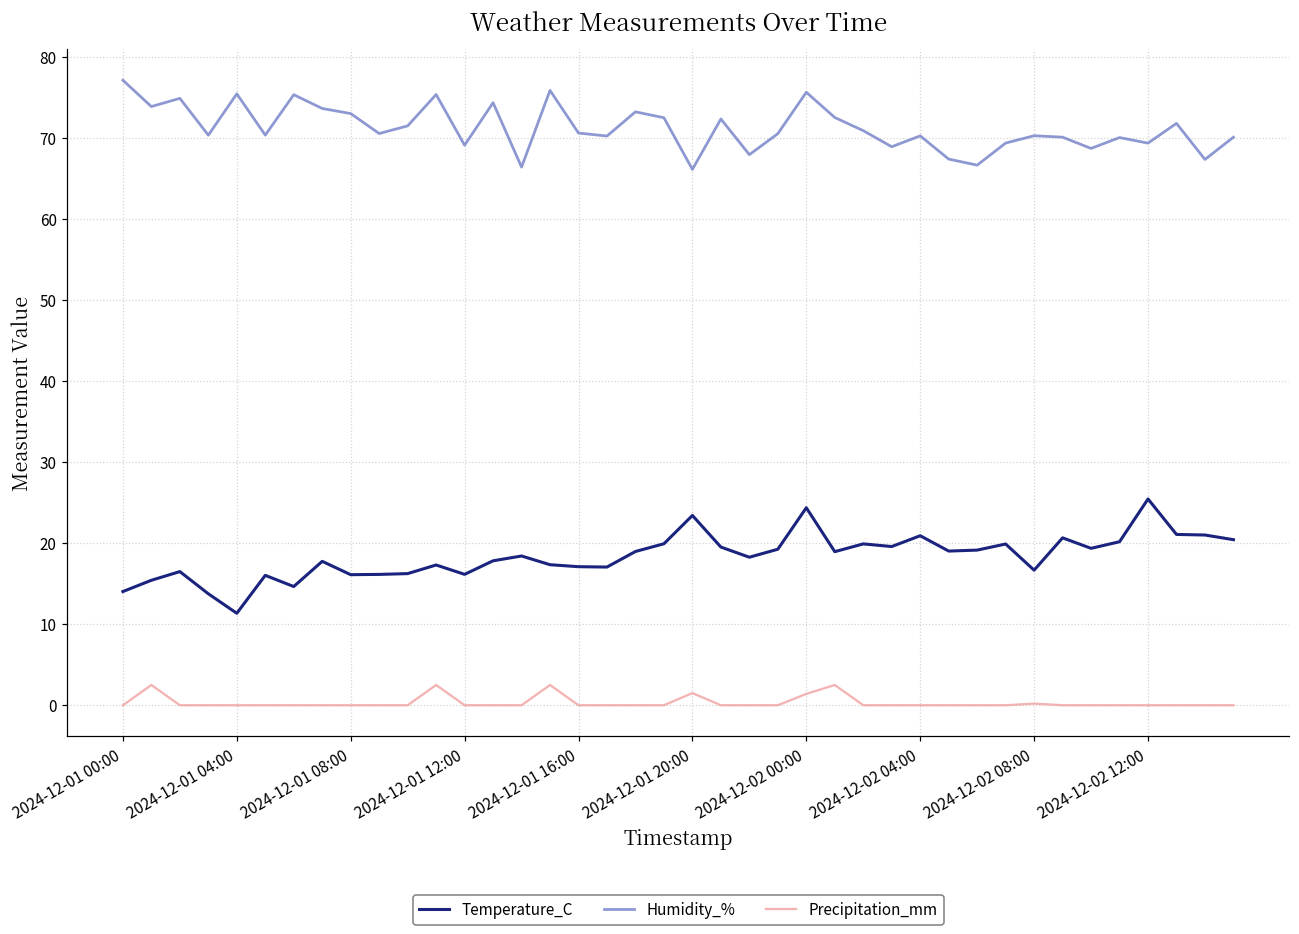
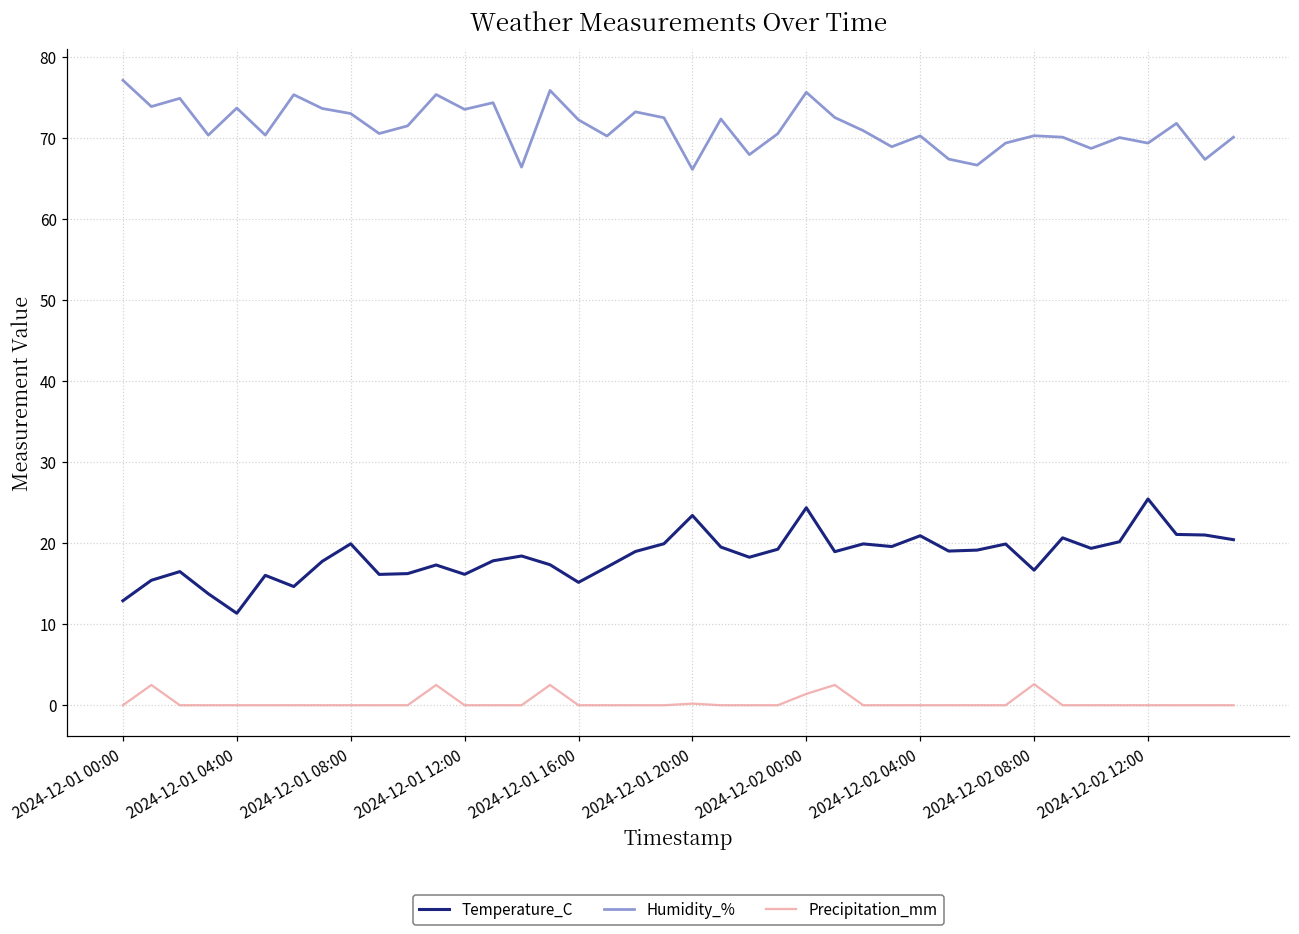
  {
    "Temperature_C": {
-     "2024-12-01 00:00": 14,
+     "2024-12-01 00:00": 13,
      "2024-12-01 04:00": 11,
-     "2024-12-01 08:00": 16,
+     "2024-12-01 08:00": 20,
      "2024-12-01 12:00": 16,
-     "2024-12-01 16:00": 17,
+     "2024-12-01 16:00": 15,
      "2024-12-01 20:00": 23,
      "2024-12-02 00:00": 24,
      "2024-12-02 04:00": 21,
      "2024-12-02 08:00": 17,
      "2024-12-02 12:00": 25
    },
    "Humidity_%": {
      "2024-12-01 00:00": 77,
-     "2024-12-01 04:00": 75,
+     "2024-12-01 04:00": 74,
      "2024-12-01 08:00": 73,
-     "2024-12-01 12:00": 69,
-     "2024-12-01 16:00": 71,
+     "2024-12-01 12:00": 74,
+     "2024-12-01 16:00": 72,
      "2024-12-01 20:00": 66,
      "2024-12-02 00:00": 76,
      "2024-12-02 04:00": 70,
      "2024-12-02 08:00": 70,
      "2024-12-02 12:00": 69
    },
    "Precipitation_mm": {
      "2024-12-01 00:00": 0,
      "2024-12-01 04:00": 0,
      "2024-12-01 08:00": 0,
      "2024-12-01 12:00": 0,
      "2024-12-01 16:00": 0,
-     "2024-12-01 20:00": 2,
+     "2024-12-01 20:00": 0,
      "2024-12-02 00:00": 1,
      "2024-12-02 04:00": 0,
-     "2024-12-02 08:00": 0,
+     "2024-12-02 08:00": 3,
      "2024-12-02 12:00": 0
    }
  }
